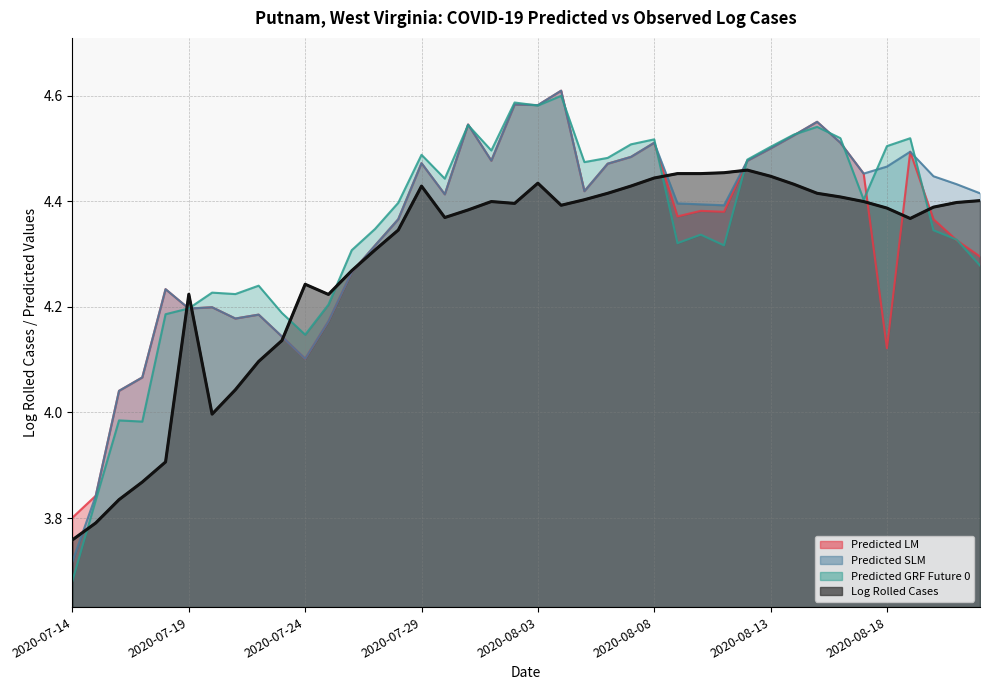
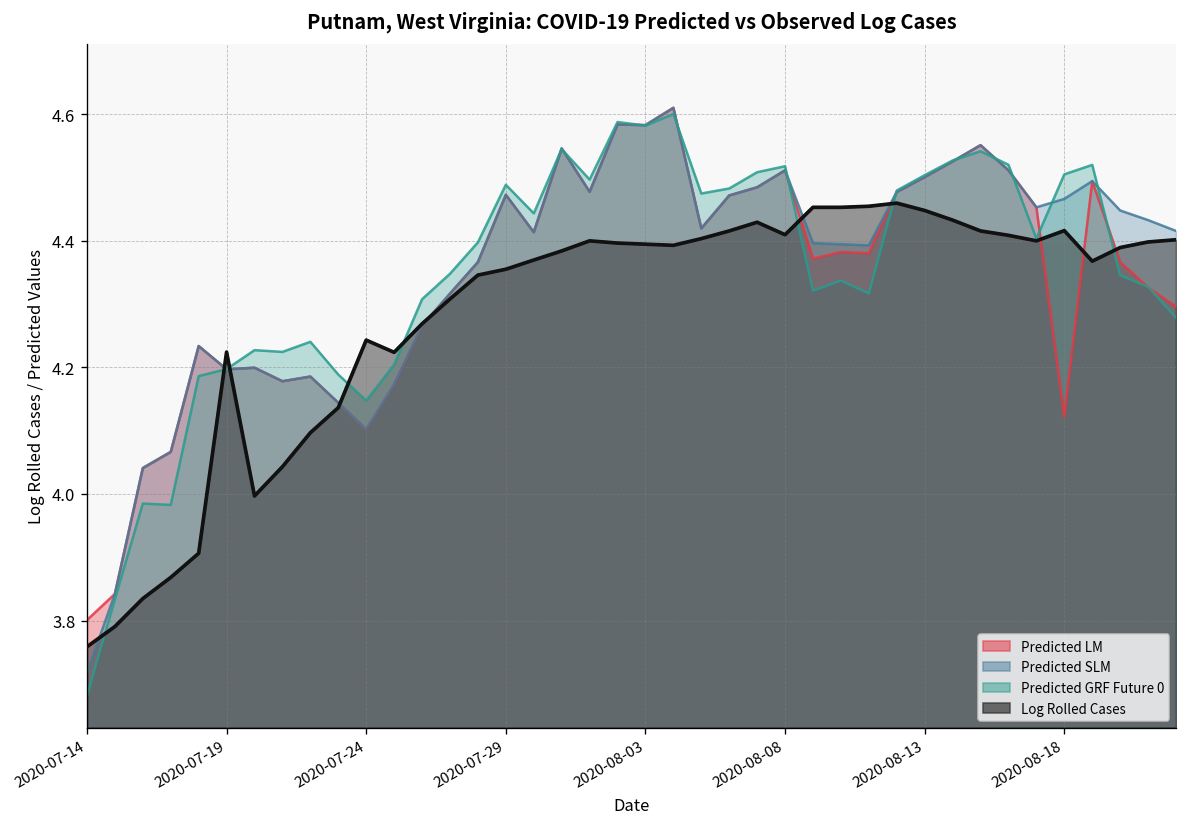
  {
    "Predicted LM": {
      "2020-07-14": 3.80,
      "2020-08-18": 4.12
    },
    "Log Rolled Cases": {
      "2020-07-14": 3.76,
      "2020-07-19": 4.22,
      "2020-07-24": 4.24,
-     "2020-07-29": 4.43,
-     "2020-08-03": 4.43,
-     "2020-08-08": 4.44,
+     "2020-07-29": 4.35,
+     "2020-08-03": 4.39,
+     "2020-08-08": 4.41,
      "2020-08-13": 4.45,
-     "2020-08-18": 4.39
+     "2020-08-18": 4.42
    }
  }
